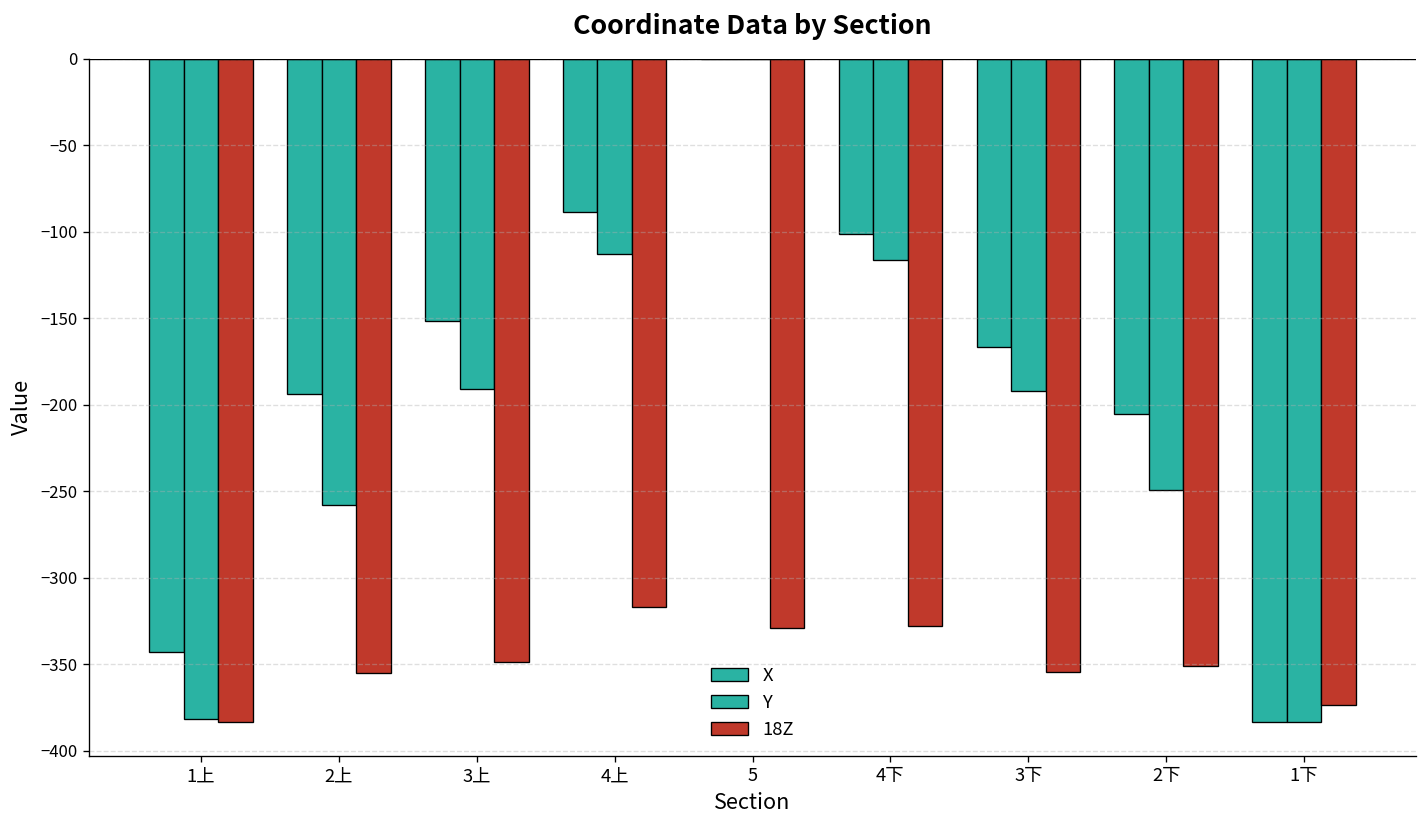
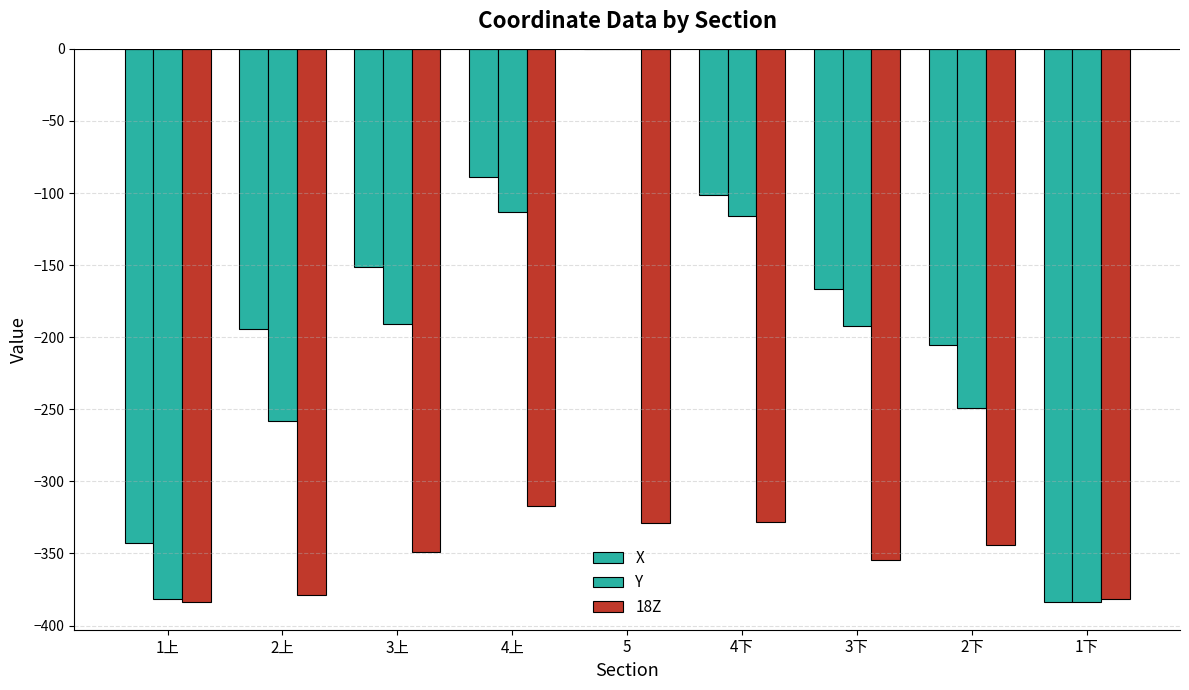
  {
    "18Z": {
      "1上": -384,
-     "2上": -355,
+     "2上": -379,
      "3上": -349,
      "4上": -317,
      "5": -329,
      "4下": -328,
      "3下": -355,
-     "2下": -351,
-     "1下": -374
+     "2下": -344,
+     "1下": -382
    }
  }
